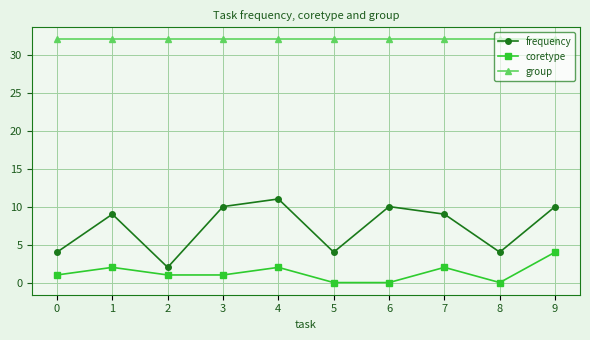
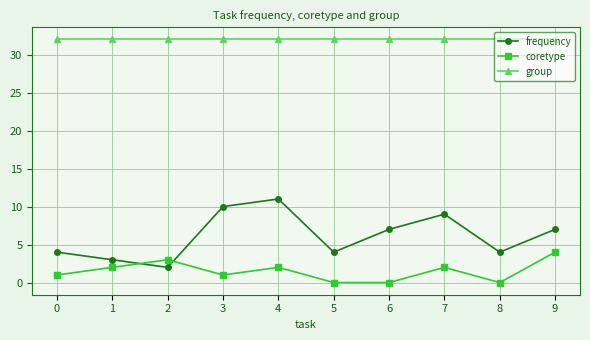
  {
    "frequency": {
      "0": 4,
-     "1": 9,
+     "1": 3,
      "2": 2,
      "3": 10,
      "4": 11,
      "5": 4,
-     "6": 10,
+     "6": 7,
      "7": 9,
      "8": 4,
-     "9": 10
+     "9": 7
    },
    "coretype": {
      "0": 1,
      "1": 2,
-     "2": 1,
+     "2": 3,
      "3": 1,
      "4": 2,
      "5": 0,
      "6": 0,
      "7": 2,
      "8": 0,
      "9": 4
    },
    "group": {
      "0": 32,
      "1": 32,
      "2": 32,
      "3": 32,
      "4": 32,
      "5": 32,
      "6": 32,
      "7": 32
    }
  }
